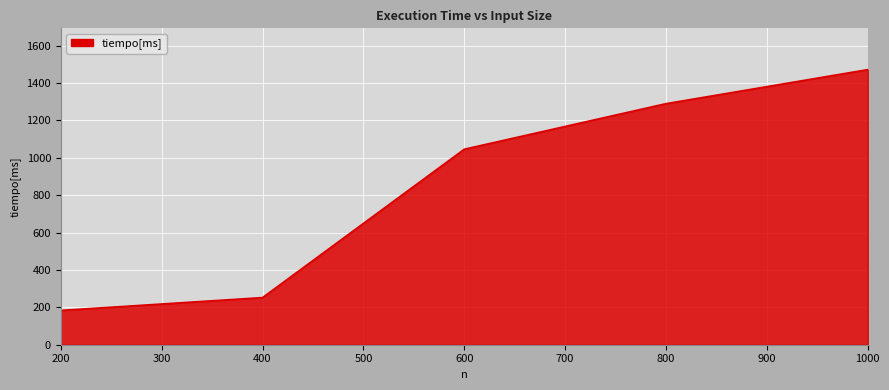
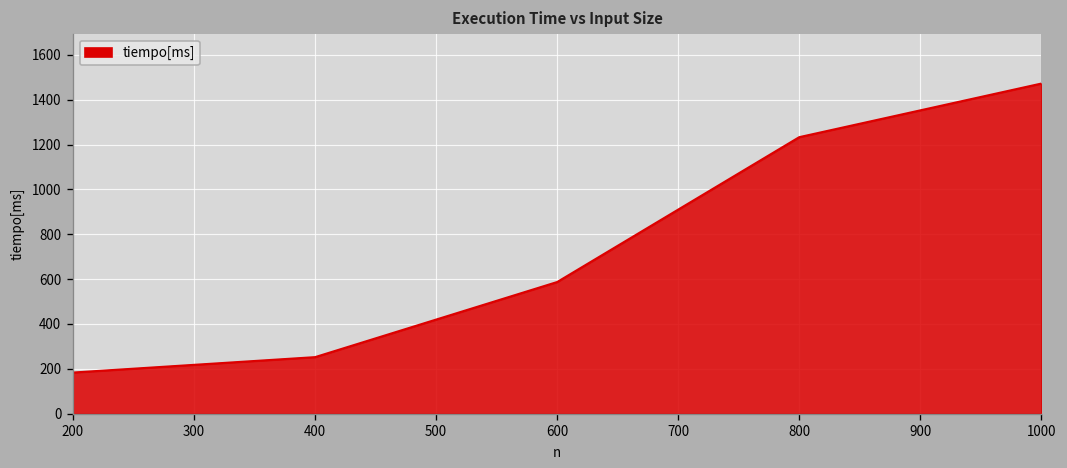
  {
    "200": 180,
    "400": 250,
-   "600": 1050,
-   "800": 1290,
+   "600": 590,
+   "800": 1230,
    "1000": 1470
  }
